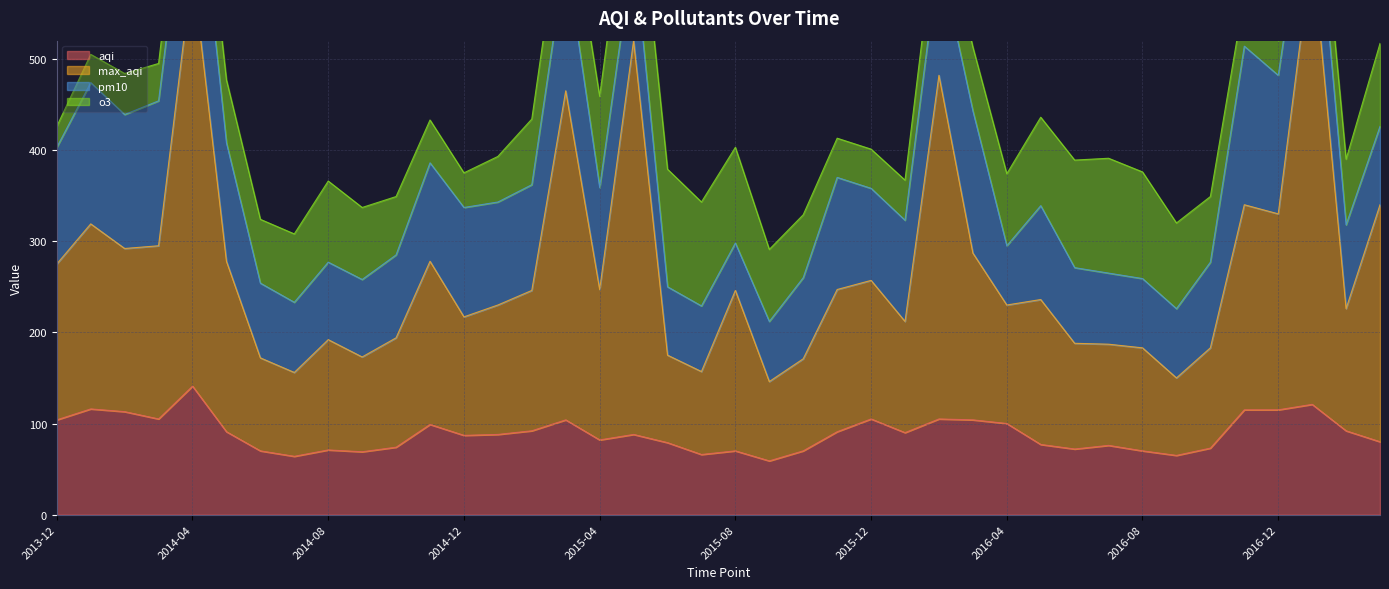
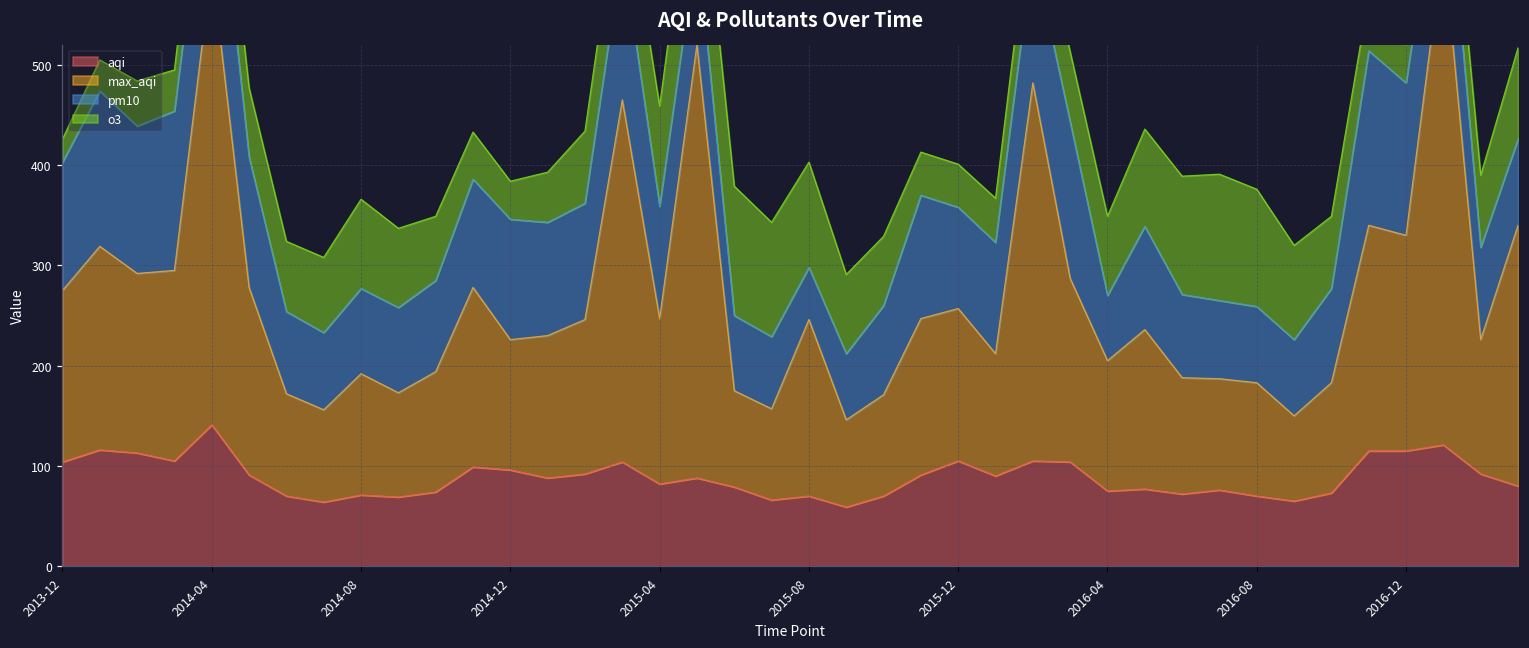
  {
    "aqi": {
      "2013-12": 100,
      "2014-04": 140,
      "2014-08": 70,
-     "2014-12": 90,
+     "2014-12": 100,
      "2015-04": 80,
      "2015-08": 70,
      "2015-12": 110,
-     "2016-04": 100,
+     "2016-04": 80,
      "2016-08": 70,
      "2016-12": 120
    },
    "max_aqi": {
      "2013-12": 170,
      "2014-08": 120,
      "2014-12": 130,
      "2015-04": 170,
      "2015-08": 180,
      "2015-12": 150,
      "2016-04": 130,
      "2016-08": 110,
      "2016-12": 220
    },
    "pm10": {
      "2013-12": 130,
      "2014-08": 90,
      "2014-12": 120,
      "2015-04": 110,
      "2015-08": 50,
      "2015-12": 100,
      "2016-04": 70,
      "2016-08": 80,
      "2016-12": 150
    },
    "o3": {
      "2013-12": 20,
      "2014-08": 90,
      "2014-12": 40,
      "2015-04": 100,
      "2015-08": 110,
      "2015-12": 40,
      "2016-04": 80,
      "2016-08": 120,
      "2016-12": 40
    }
  }
